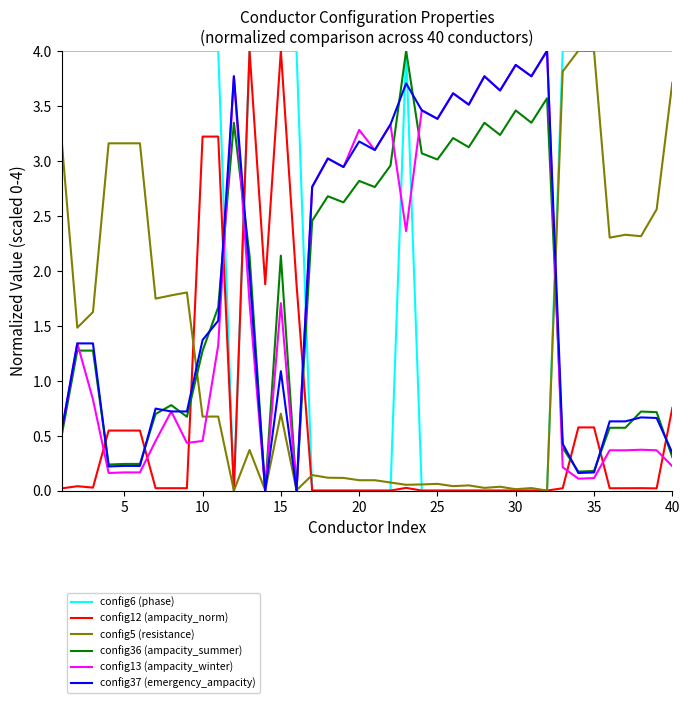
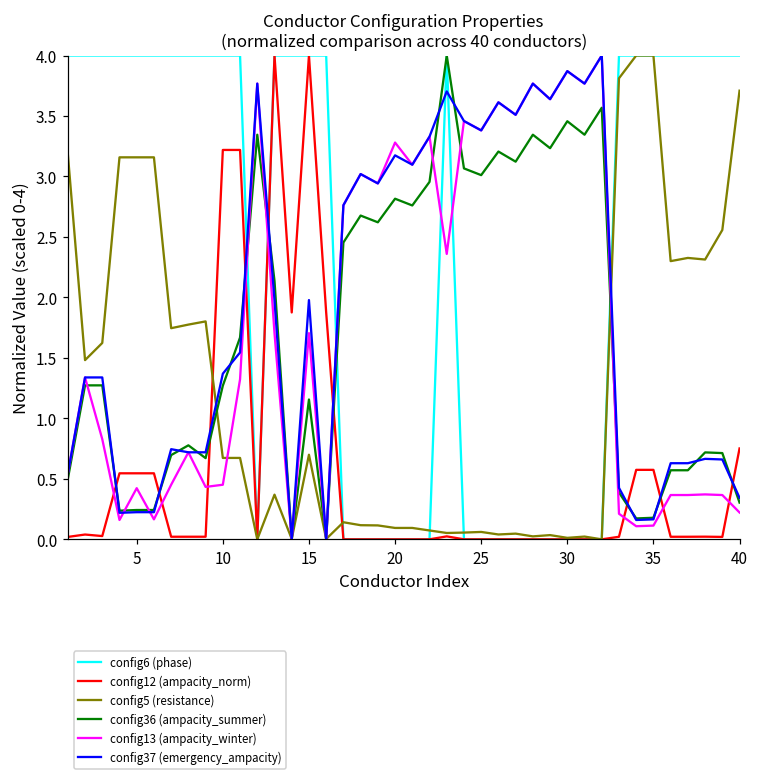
  {
    "config6 (phase)": {
      "5": 4.00,
      "10": 4.00,
      "40": 4.00
    },
    "config12 (ampacity_norm)": {
      "5": 0.55,
      "10": 3.22,
      "35": 0.57,
      "40": 0.75
    },
    "config5 (resistance)": {
      "5": 3.16,
      "10": 0.67,
      "15": 0.70,
      "20": 0.09,
      "25": 0.06,
      "40": 3.71
    },
    "config36 (ampacity_summer)": {
      "10": 1.27,
-     "15": 2.14,
+     "15": 1.16,
      "20": 2.82,
      "25": 3.01,
      "30": 3.46,
      "40": 0.30
    },
    "config13 (ampacity_winter)": {
-     "5": 0.17,
+     "5": 0.42,
      "10": 0.45,
      "15": 1.70,
      "20": 3.28,
      "35": 0.11,
      "40": 0.22
    },
    "config37 (emergency_ampacity)": {
      "10": 1.37,
-     "15": 1.09,
+     "15": 1.98,
      "20": 3.17,
      "40": 0.34
    }
  }
